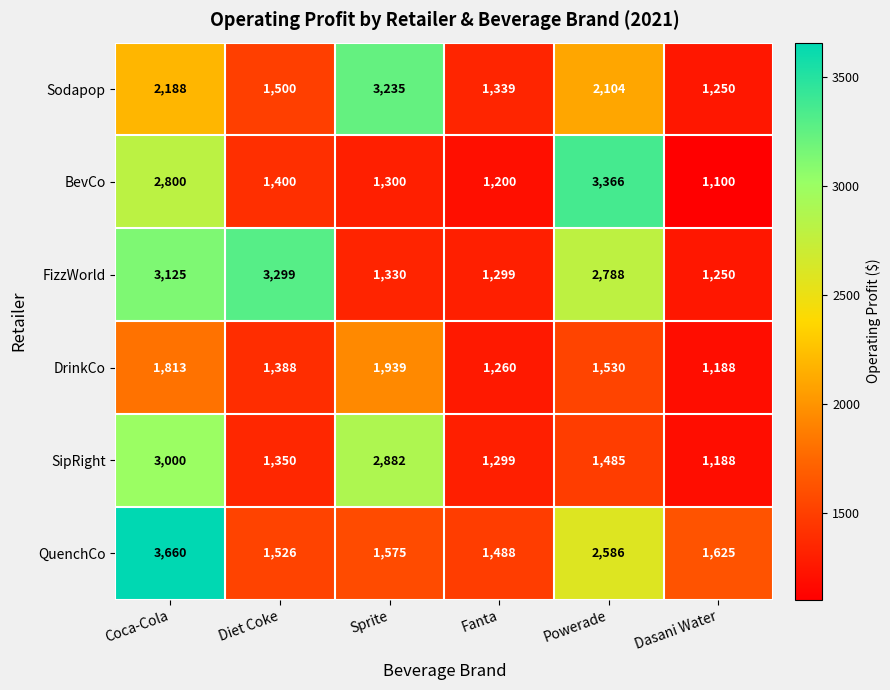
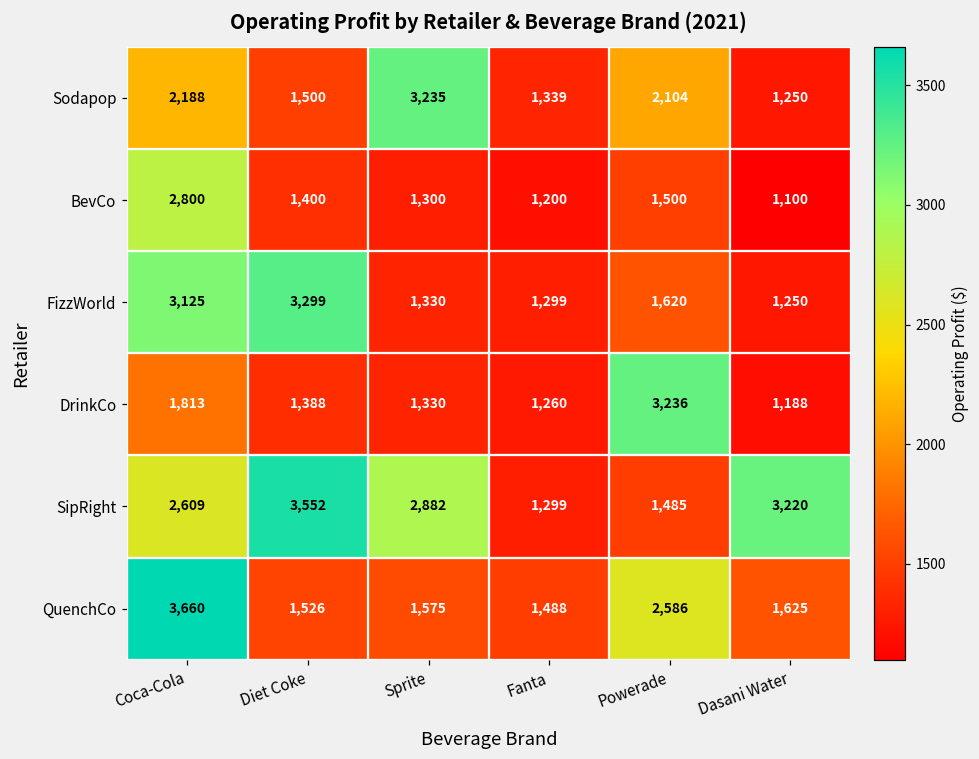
  {
    "Sodapop": {
      "Coca-Cola": "2,188",
      "Diet Coke": "1,500",
      "Sprite": "3,235",
      "Fanta": "1,339",
      "Powerade": "2,104",
      "Dasani Water": "1,250"
    },
    "BevCo": {
      "Coca-Cola": "2,800",
      "Diet Coke": "1,400",
      "Sprite": "1,300",
      "Fanta": "1,200",
-     "Powerade": "3,366",
+     "Powerade": "1,500",
      "Dasani Water": "1,100"
    },
    "FizzWorld": {
      "Coca-Cola": "3,125",
      "Diet Coke": "3,299",
      "Sprite": "1,330",
      "Fanta": "1,299",
-     "Powerade": "2,788",
+     "Powerade": "1,620",
      "Dasani Water": "1,250"
    },
    "DrinkCo": {
      "Coca-Cola": "1,813",
      "Diet Coke": "1,388",
-     "Sprite": "1,939",
+     "Sprite": "1,330",
      "Fanta": "1,260",
-     "Powerade": "1,530",
+     "Powerade": "3,236",
      "Dasani Water": "1,188"
    },
    "SipRight": {
-     "Coca-Cola": "3,000",
-     "Diet Coke": "1,350",
+     "Coca-Cola": "2,609",
+     "Diet Coke": "3,552",
      "Sprite": "2,882",
      "Fanta": "1,299",
      "Powerade": "1,485",
-     "Dasani Water": "1,188"
+     "Dasani Water": "3,220"
    },
    "QuenchCo": {
      "Coca-Cola": "3,660",
      "Diet Coke": "1,526",
      "Sprite": "1,575",
      "Fanta": "1,488",
      "Powerade": "2,586",
      "Dasani Water": "1,625"
    }
  }
